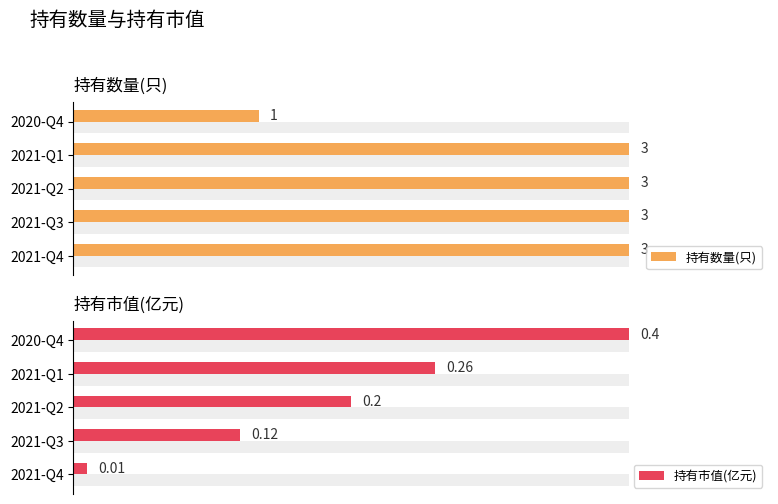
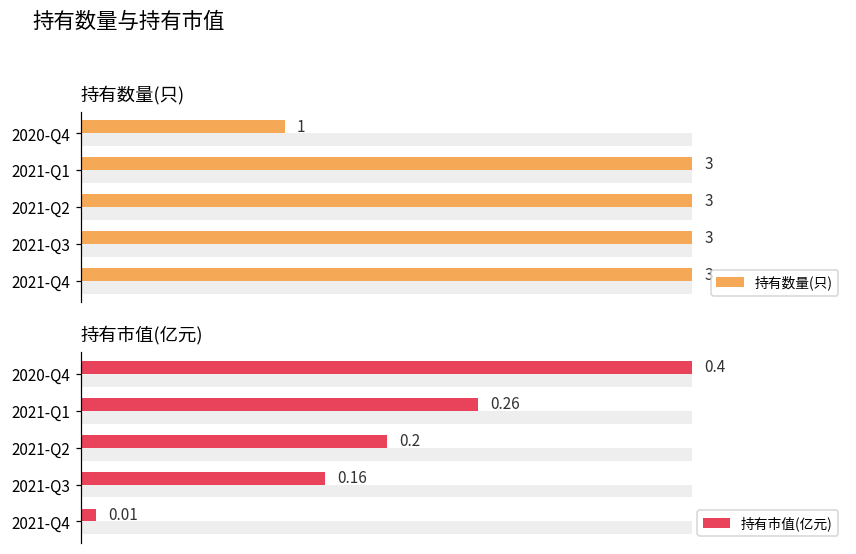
  {
    "持有市值(亿元)": {
      "持有市值(亿元)": {
-       "2021-Q3": 0.12
+       "2021-Q3": 0.16
      }
    }
  }
